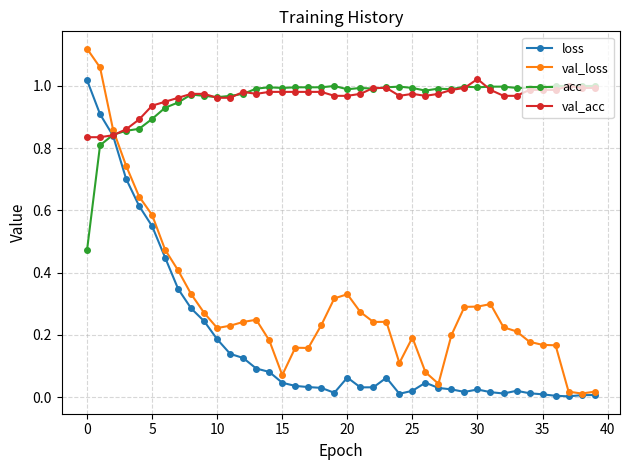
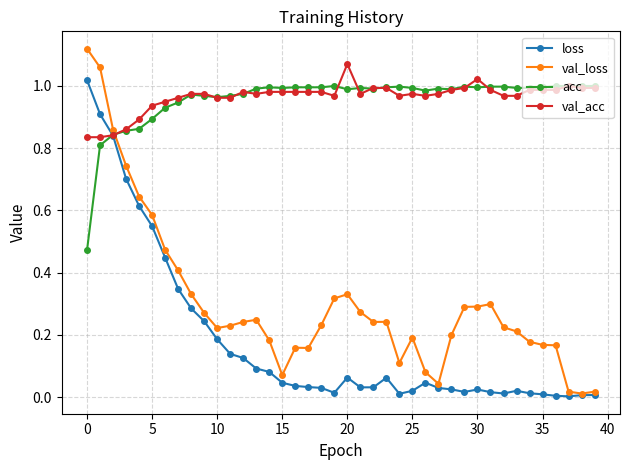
  {
    "loss": {
      "0": 1.02,
      "5": 0.55,
      "10": 0.19,
      "15": 0.05,
      "20": 0.06,
      "25": 0.02,
      "30": 0.02,
      "35": 0.01
    },
    "val_loss": {
      "0": 1.12,
      "5": 0.59,
      "10": 0.22,
      "15": 0.07,
      "20": 0.33,
      "25": 0.19,
      "30": 0.29,
      "35": 0.17
    },
    "acc": {
      "0": 0.47,
      "5": 0.89,
      "15": 0.99,
      "20": 0.99,
      "25": 0.99,
      "30": 1.00
    },
    "val_acc": {
      "0": 0.84,
      "5": 0.94,
      "15": 0.98,
-     "20": 0.97,
+     "20": 1.07,
      "25": 0.97,
      "30": 1.02
    }
  }
